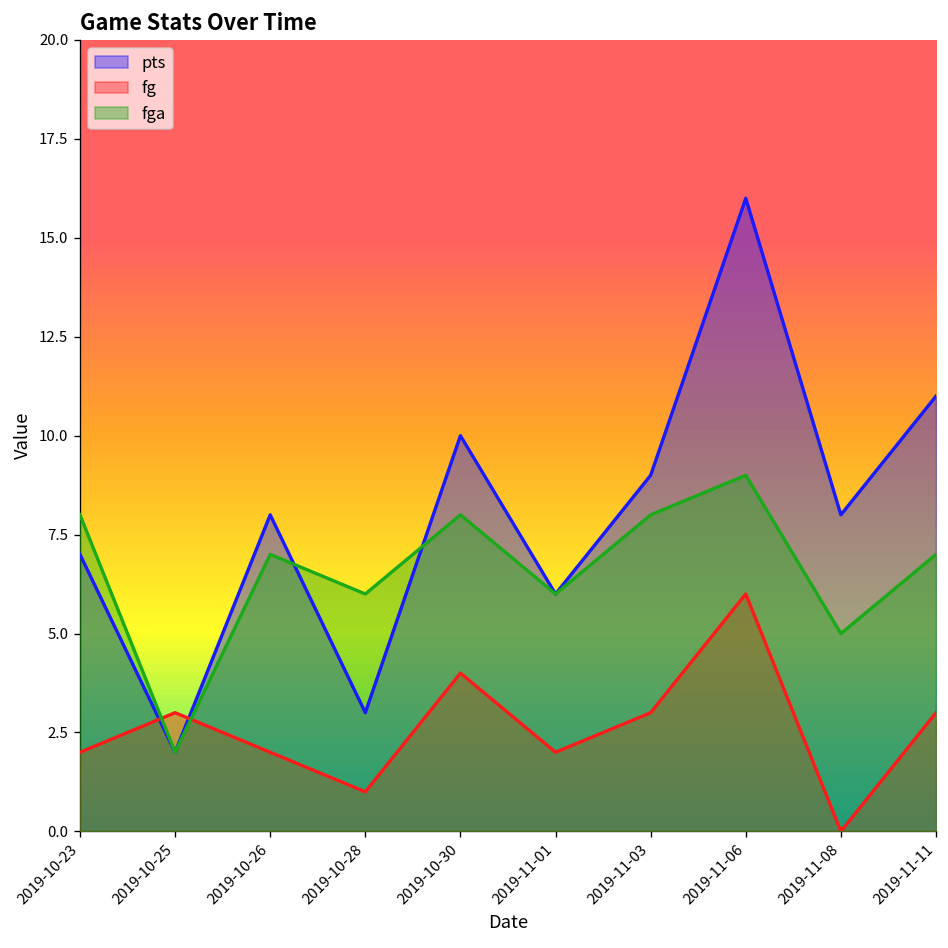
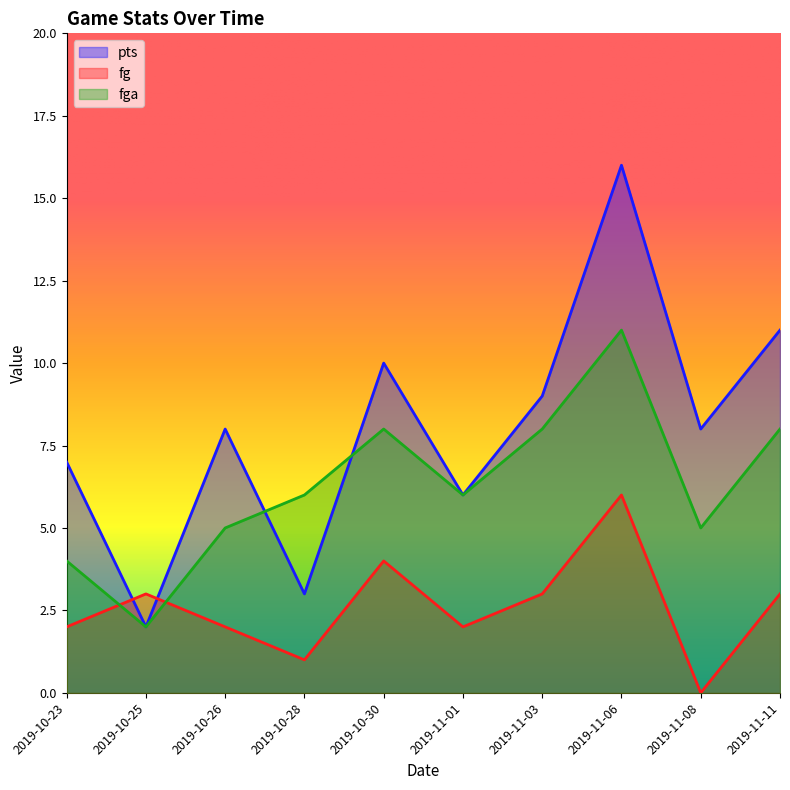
  {
    "pts": {
      "2019-10-23": 7,
      "2019-10-26": 8,
      "2019-10-28": 3,
      "2019-10-30": 10,
      "2019-11-03": 9,
      "2019-11-06": 16,
      "2019-11-08": 8,
      "2019-11-11": 11
    },
    "fg": {
      "2019-10-23": 2,
      "2019-10-25": 3,
      "2019-10-26": 2,
      "2019-10-28": 1,
      "2019-10-30": 4,
      "2019-11-01": 2,
      "2019-11-03": 3,
      "2019-11-06": 6,
      "2019-11-08": 0,
      "2019-11-11": 3
    },
    "fga": {
-     "2019-10-23": 8,
-     "2019-10-26": 7,
+     "2019-10-23": 4,
+     "2019-10-26": 5,
      "2019-10-28": 6,
      "2019-10-30": 8,
      "2019-11-03": 8,
-     "2019-11-06": 9,
+     "2019-11-06": 11,
      "2019-11-08": 5,
-     "2019-11-11": 7
+     "2019-11-11": 8
    }
  }
